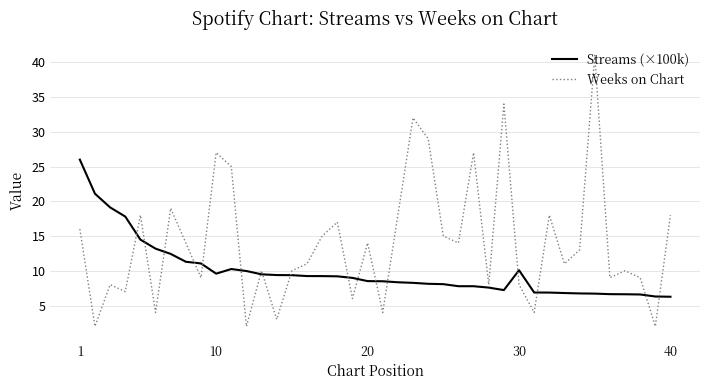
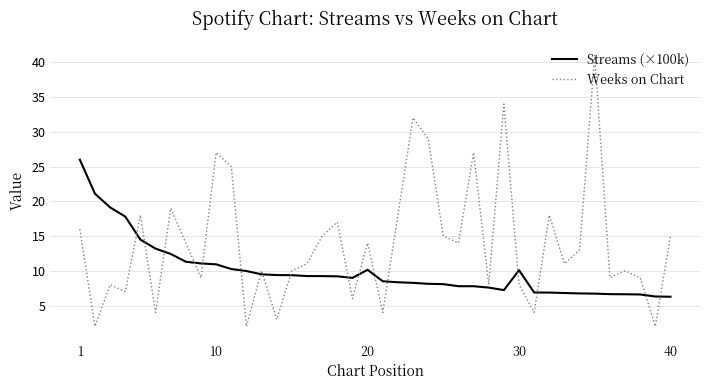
  {
    "Streams (×100k)": {
      "1": 26,
-     "10": 10,
-     "20": 9,
+     "10": 11,
+     "20": 10,
      "30": 10,
      "40": 6
    },
    "Weeks on Chart": {
      "1": 16,
      "10": 27,
      "20": 14,
      "30": 8,
-     "40": 18
+     "40": 15
    }
  }
